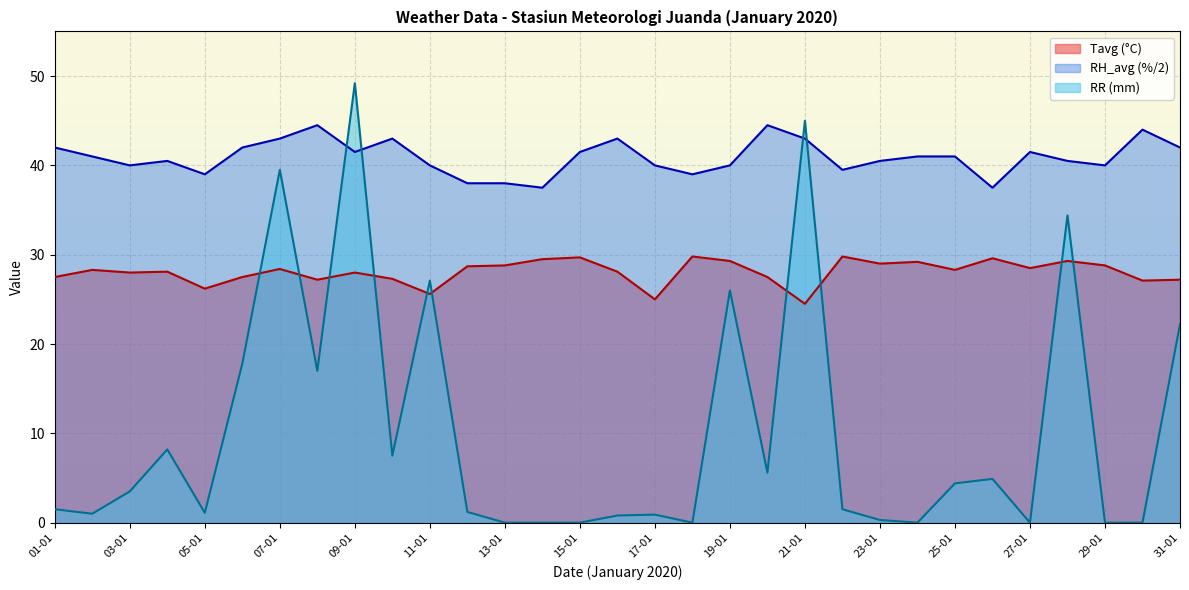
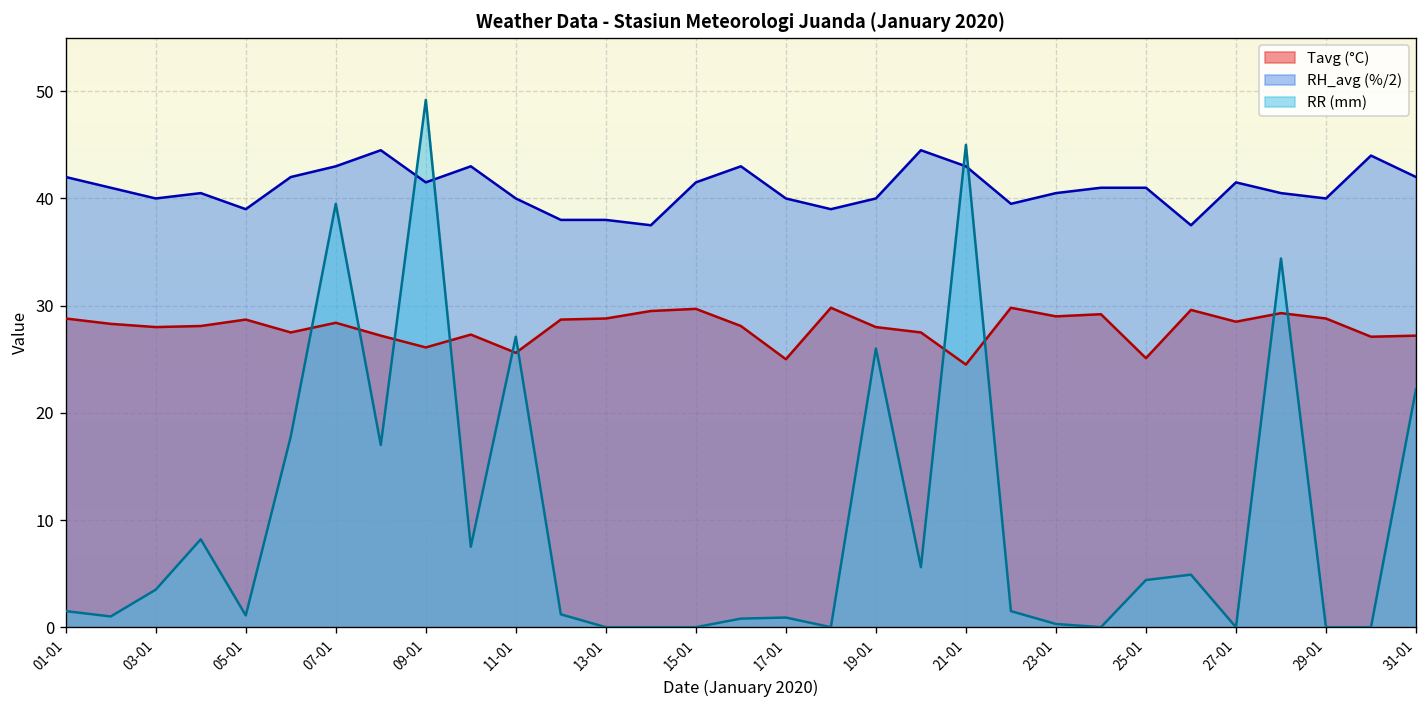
  {
    "Tavg (°C)": {
-     "01-01": 28,
+     "01-01": 29,
      "03-01": 28,
-     "05-01": 26,
+     "05-01": 29,
      "07-01": 28,
-     "09-01": 28,
+     "09-01": 26,
      "11-01": 26,
      "13-01": 29,
      "15-01": 30,
      "17-01": 25,
-     "19-01": 29,
+     "19-01": 28,
      "21-01": 25,
      "23-01": 29,
-     "25-01": 28,
+     "25-01": 25,
      "27-01": 29,
      "29-01": 29,
      "31-01": 27
    }
  }
